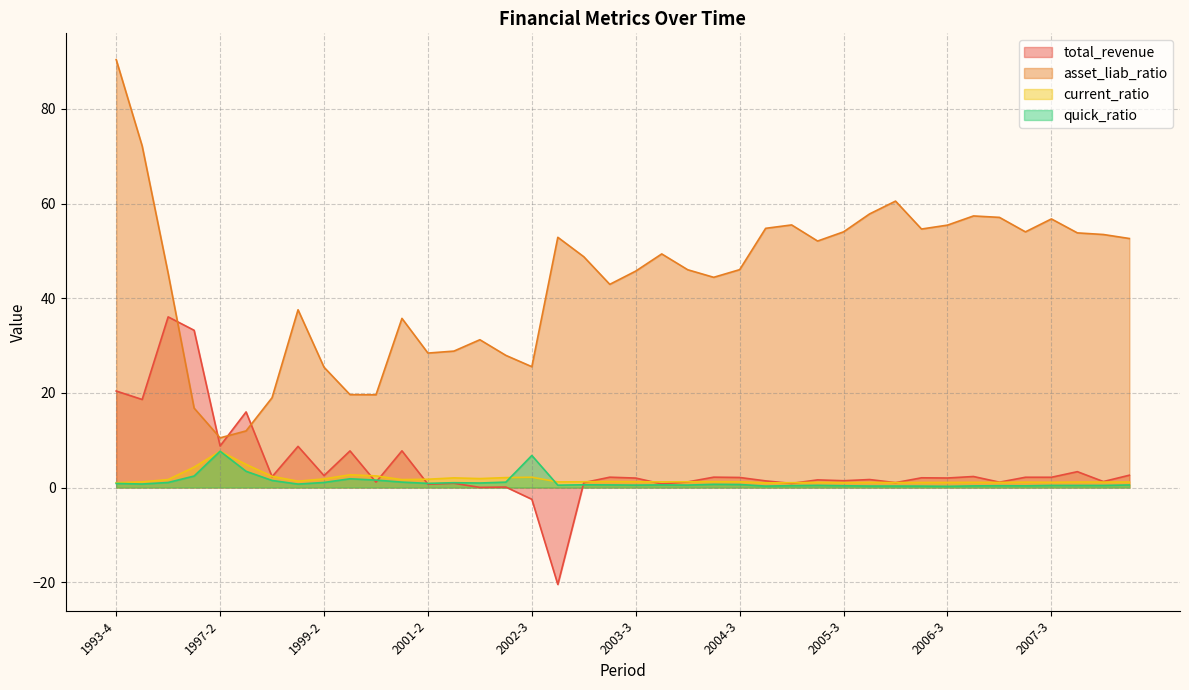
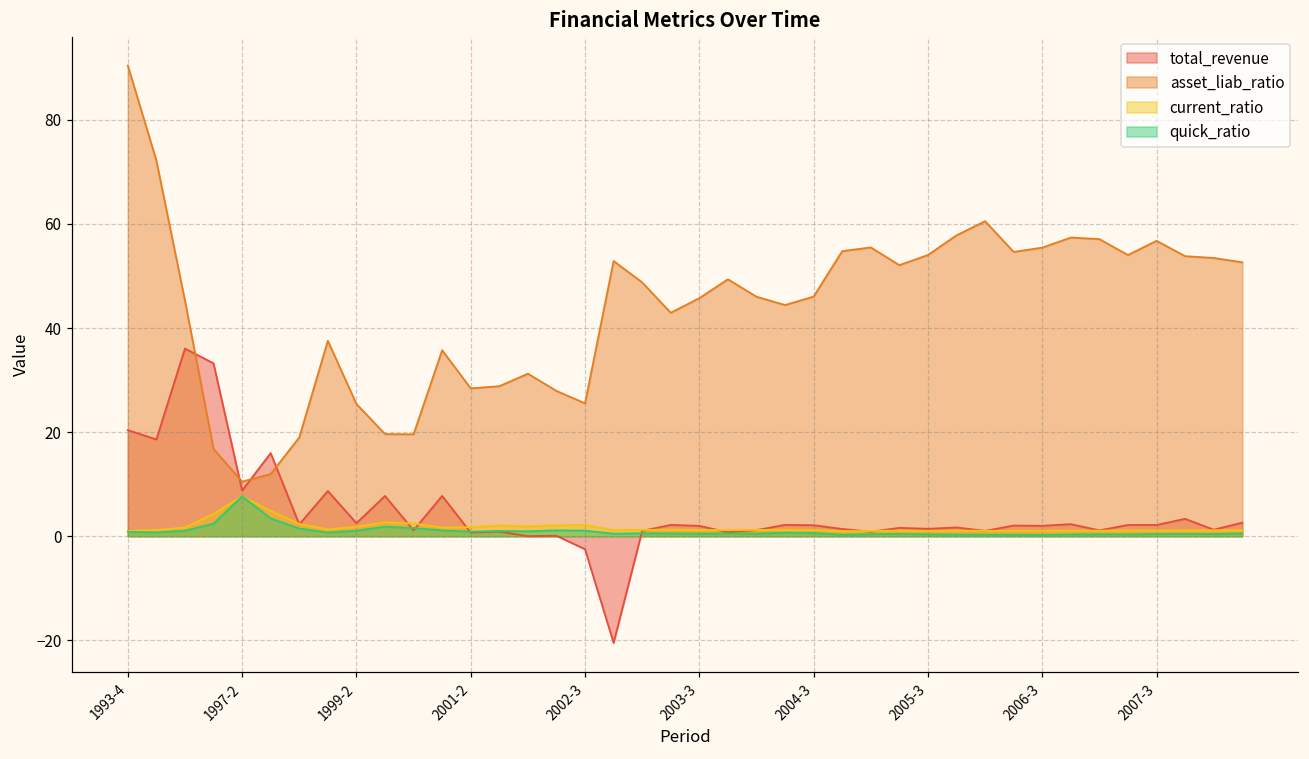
  {
    "quick_ratio": {
      "1999-2": 1,
-     "2002-3": 7,
+     "2002-3": 1,
      "2003-3": 1,
      "2004-3": 1,
      "2005-3": 0,
      "2006-3": 0,
      "2007-3": 0
    }
  }
